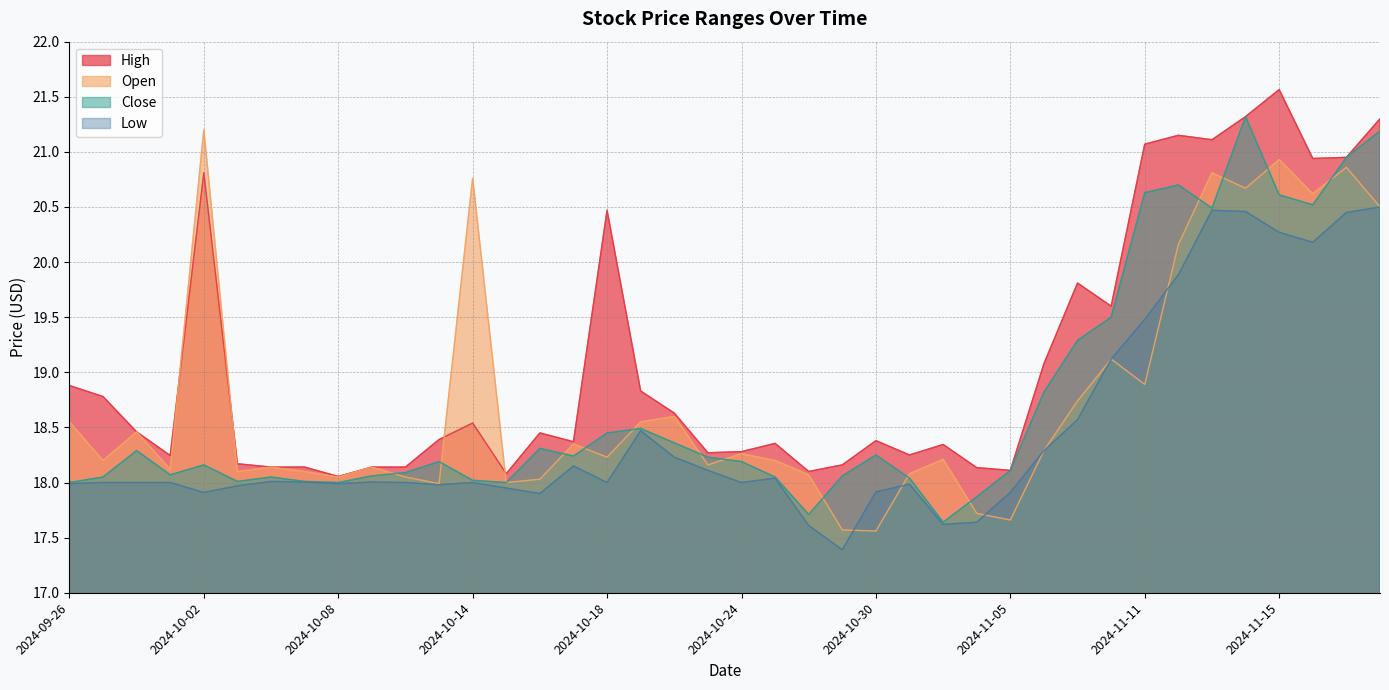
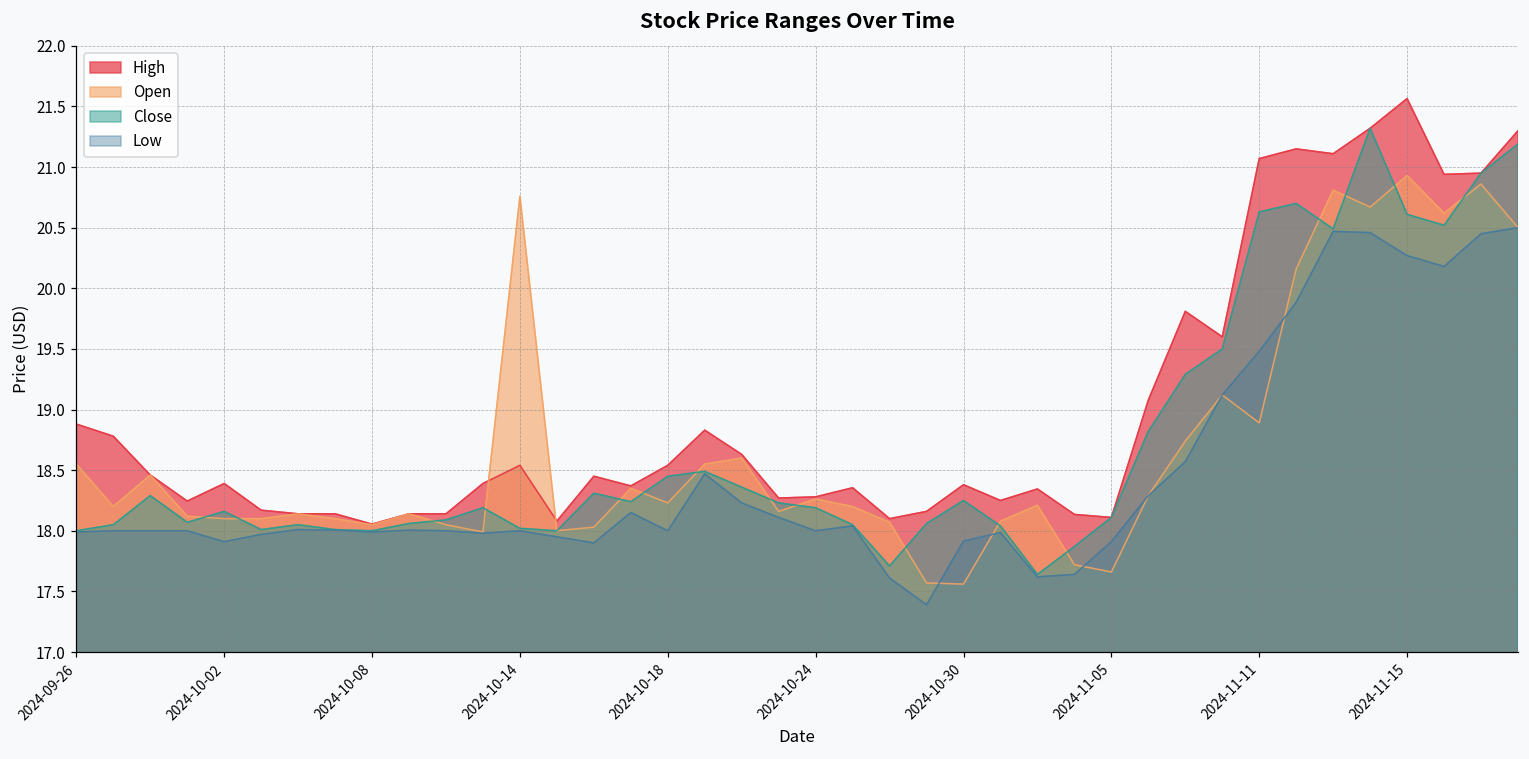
  {
    "High": {
      "2024-09-26": 18.88,
-     "2024-10-02": 20.81,
+     "2024-10-02": 18.39,
      "2024-10-14": 18.54,
-     "2024-10-18": 20.47,
+     "2024-10-18": 18.54,
      "2024-10-30": 18.38,
      "2024-11-11": 21.07,
      "2024-11-15": 21.57
    },
    "Open": {
      "2024-09-26": 18.55,
-     "2024-10-02": 21.2,
+     "2024-10-02": 18.1,
      "2024-10-14": 20.76,
      "2024-10-18": 18.23,
      "2024-10-30": 17.56,
      "2024-11-05": 17.66,
      "2024-11-11": 18.9,
      "2024-11-15": 20.93
    }
  }
